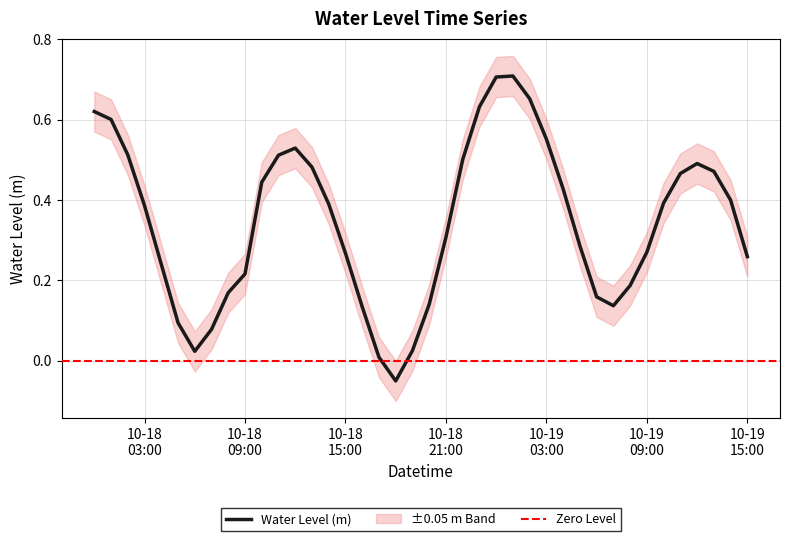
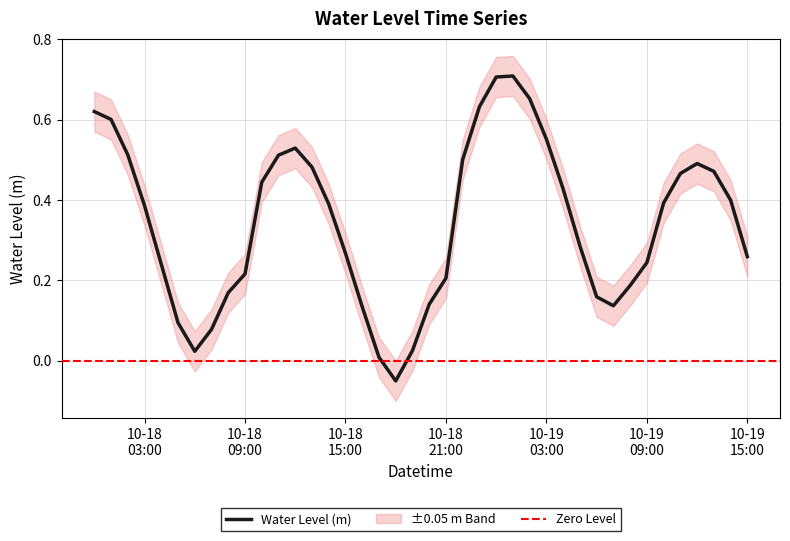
  {
    "Water Level (m)": {
      "10-18 03:00": 0.39,
      "10-18 09:00": 0.22,
      "10-18 15:00": 0.27,
-     "10-18 21:00": 0.31,
+     "10-18 21:00": 0.21,
      "10-19 03:00": 0.55,
-     "10-19 09:00": 0.27,
+     "10-19 09:00": 0.24,
      "10-19 15:00": 0.26
    }
  }
